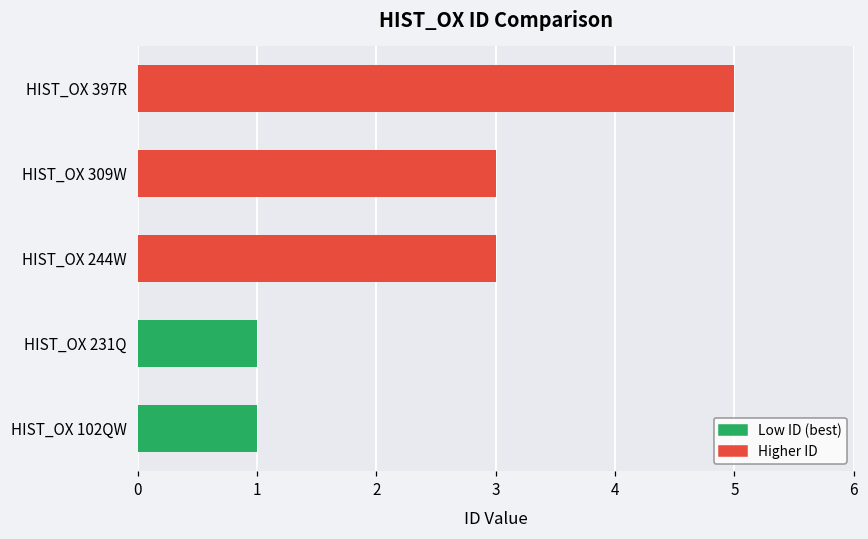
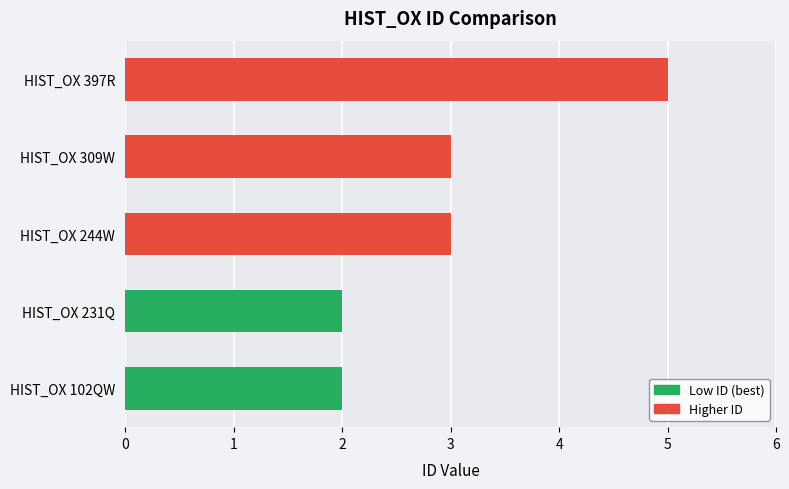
  {
    "HIST_OX 397R": 5,
    "HIST_OX 309W": 3,
    "HIST_OX 244W": 3,
-   "HIST_OX 231Q": 1,
-   "HIST_OX 102QW": 1
+   "HIST_OX 231Q": 2,
+   "HIST_OX 102QW": 2
  }
